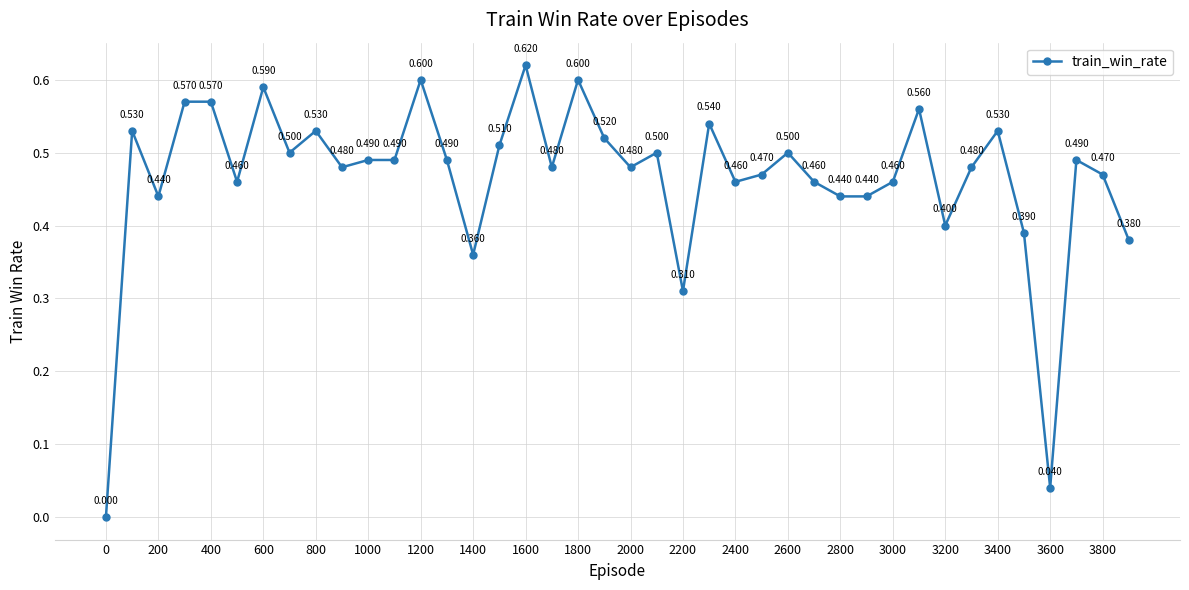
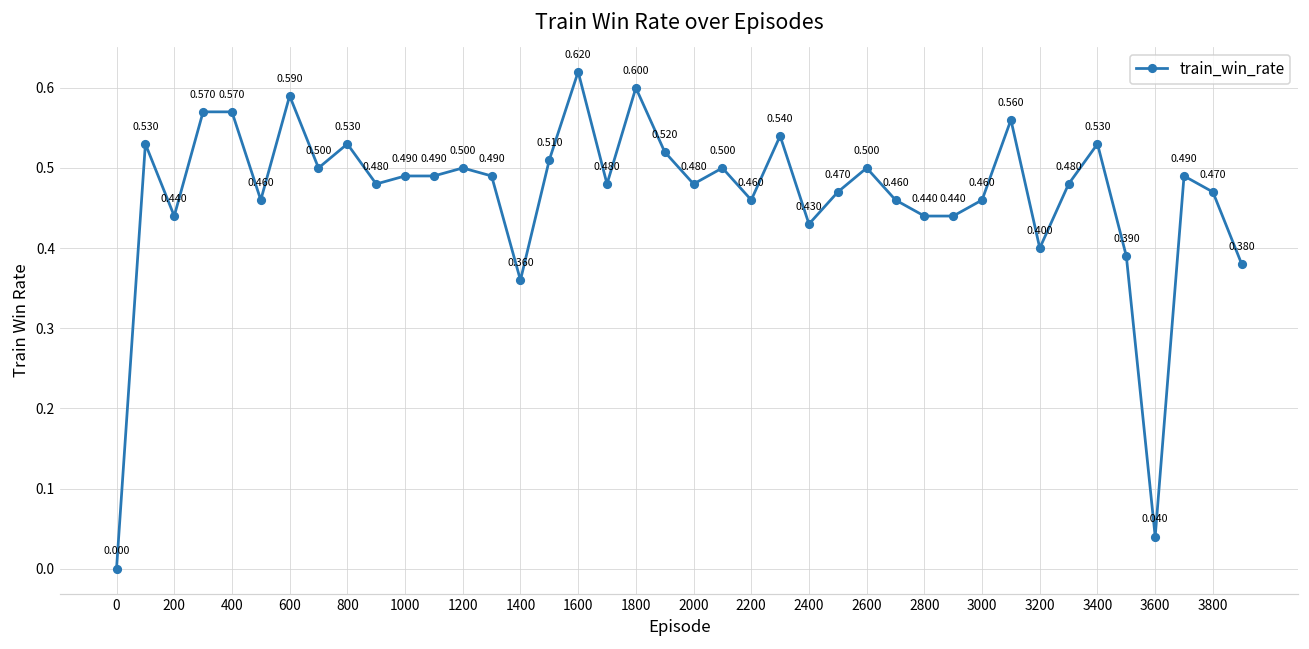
  {
    "0": 0.000,
    "200": 0.440,
    "400": 0.570,
    "600": 0.590,
    "800": 0.530,
    "1000": 0.490,
-   "1200": 0.600,
+   "1200": 0.500,
    "1400": 0.360,
    "1600": 0.620,
    "1800": 0.600,
    "2000": 0.480,
-   "2200": 0.310,
-   "2400": 0.460,
+   "2200": 0.460,
+   "2400": 0.430,
    "2600": 0.500,
    "2800": 0.440,
    "3000": 0.460,
    "3200": 0.400,
    "3400": 0.530,
    "3600": 0.040,
    "3800": 0.470
  }
